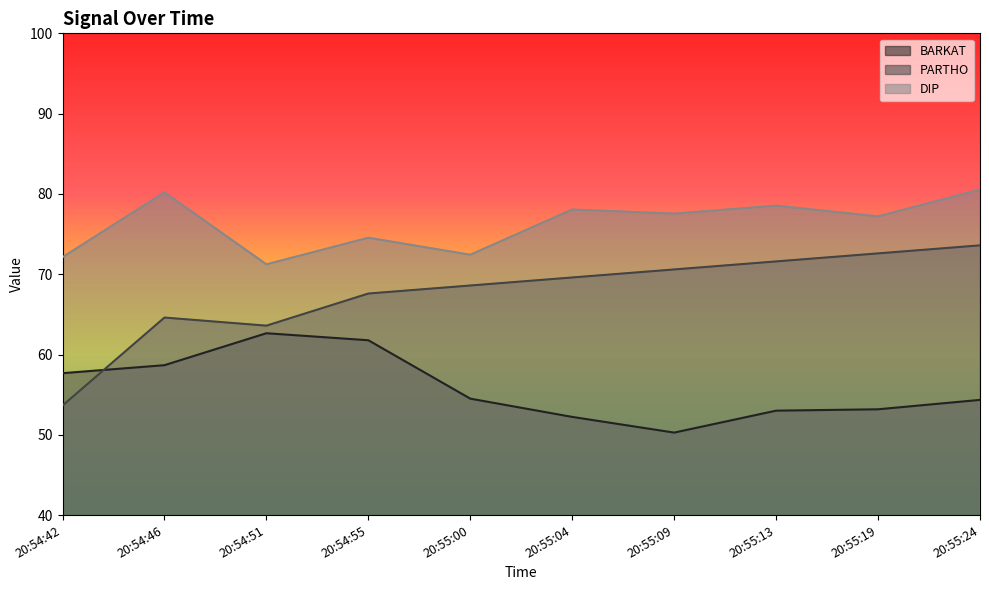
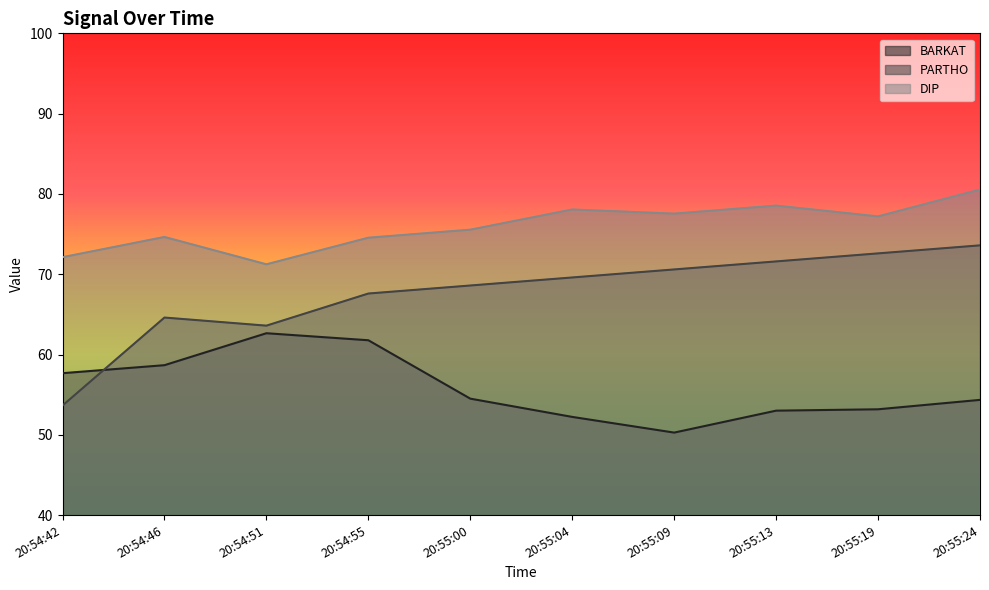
  {
    "DIP": {
      "20:54:42": 72,
-     "20:54:46": 80,
+     "20:54:46": 75,
      "20:54:51": 71,
      "20:54:55": 75,
-     "20:55:00": 72,
+     "20:55:00": 76,
      "20:55:04": 78,
      "20:55:09": 78,
      "20:55:13": 79,
      "20:55:19": 77,
      "20:55:24": 81
    }
  }
